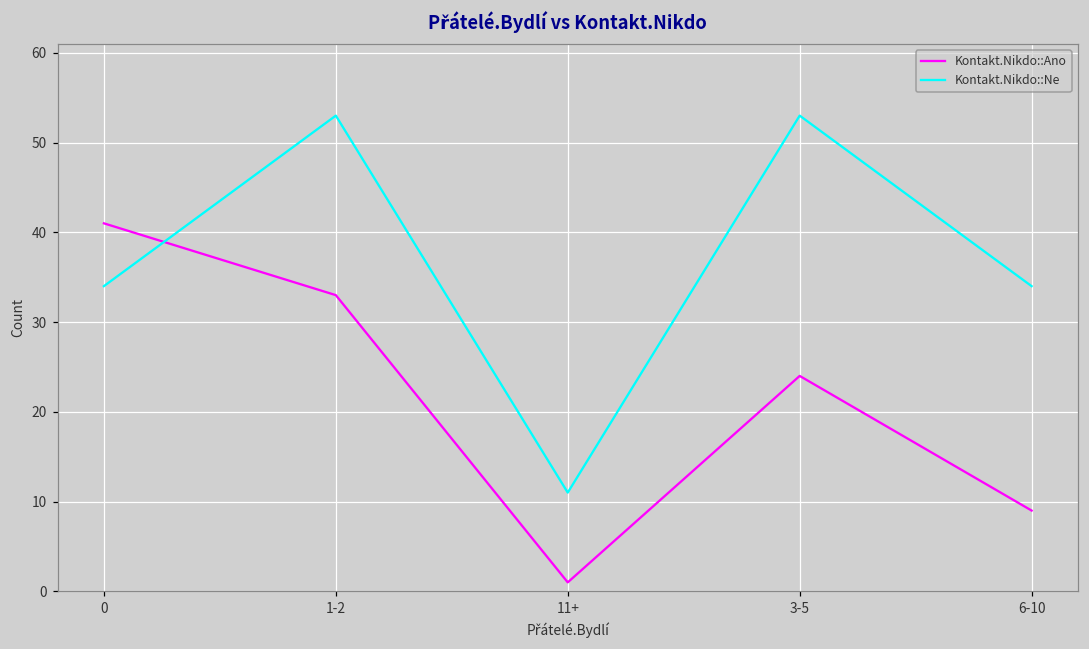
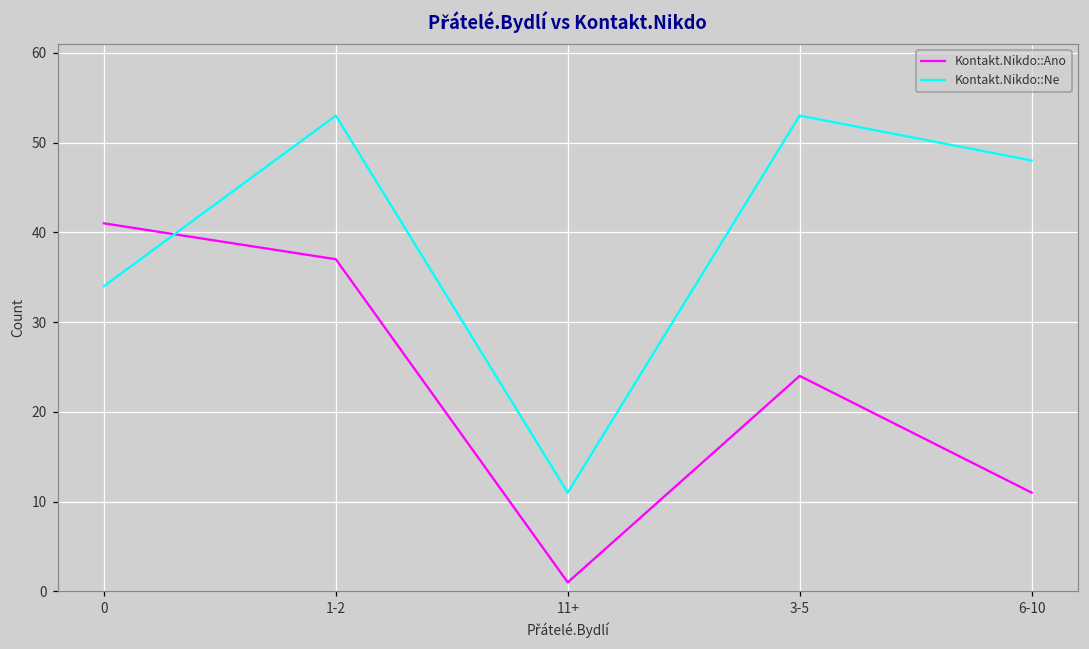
  {
    "Kontakt.Nikdo::Ano": {
      "0": 41,
-     "1-2": 33,
+     "1-2": 37,
      "11+": 1,
      "3-5": 24,
-     "6-10": 9
+     "6-10": 11
    },
    "Kontakt.Nikdo::Ne": {
      "0": 34,
      "1-2": 53,
      "11+": 11,
      "3-5": 53,
-     "6-10": 34
+     "6-10": 48
    }
  }
